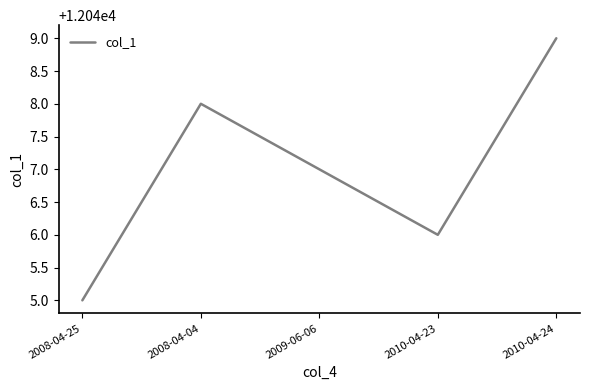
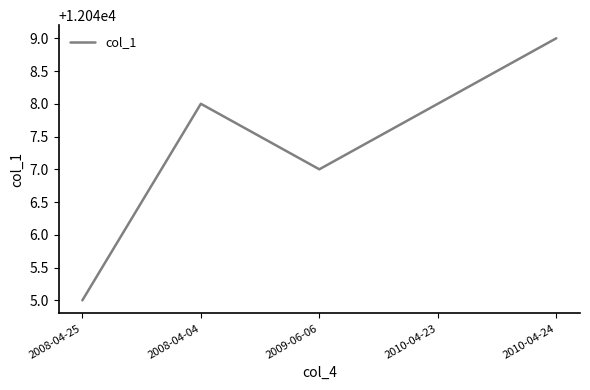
  {
    "2008-04-25": 12045,
    "2008-04-04": 12048,
    "2009-06-06": 12047,
-   "2010-04-23": 12046,
+   "2010-04-23": 12048,
    "2010-04-24": 12049
  }
